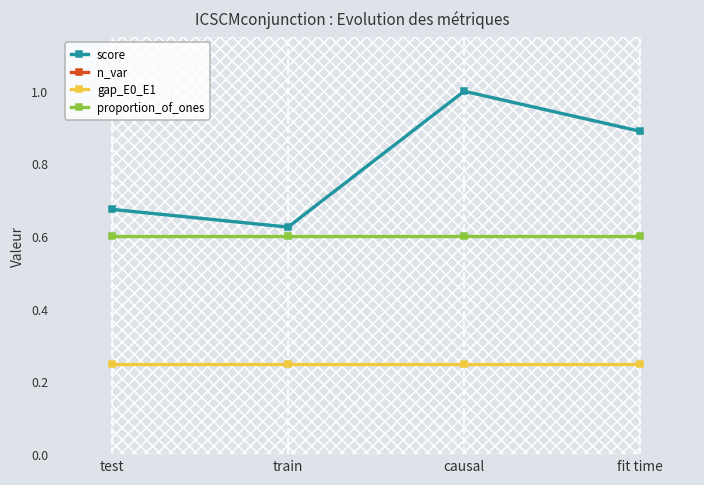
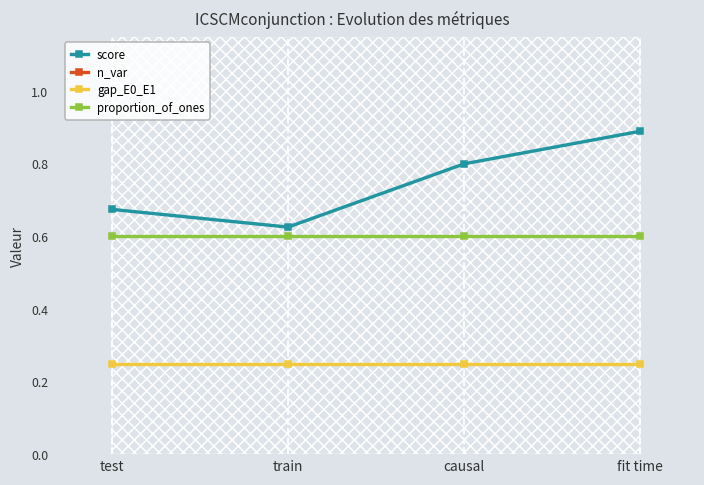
  {
    "score": {
      "test": 0.67,
      "train": 0.63,
-     "causal": 1.0,
+     "causal": 0.8,
      "fit time": 0.89
    },
    "gap_E0_E1": {
      "test": 0.25,
      "train": 0.25,
      "causal": 0.25,
      "fit time": 0.25
    },
    "proportion_of_ones": {
      "test": 0.6,
      "train": 0.6,
      "causal": 0.6,
      "fit time": 0.6
    }
  }
